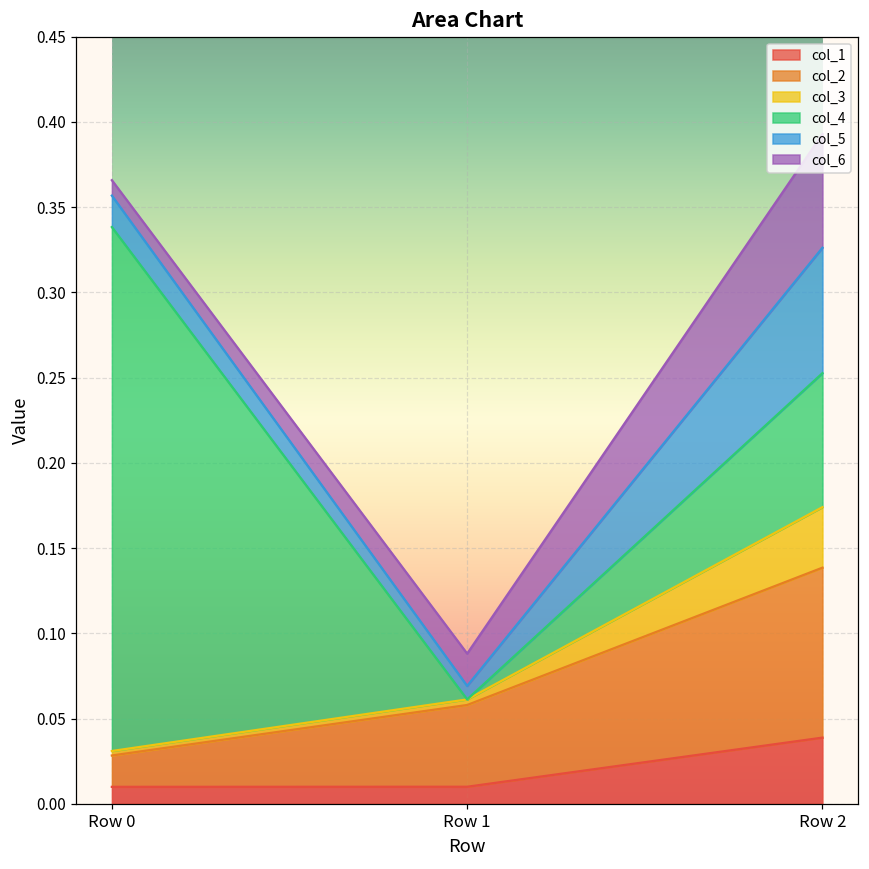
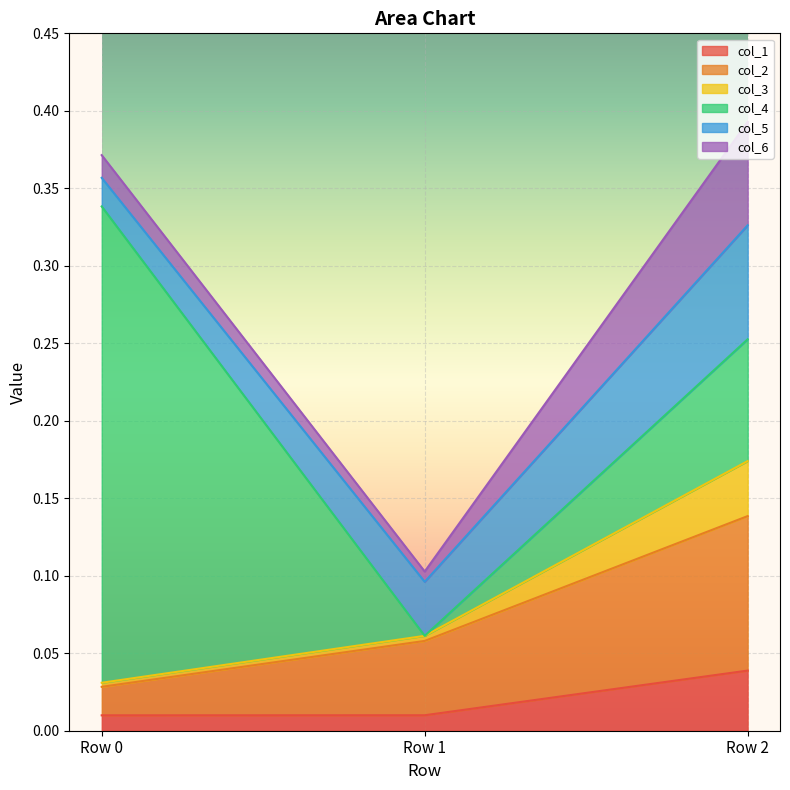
  {
    "col_3": {
      "Row 0": 0.003,
      "Row 2": 0.036
    },
    "col_4": {
      "Row 0": 0.307,
      "Row 2": 0.079
    },
    "col_5": {
      "Row 0": 0.018,
-     "Row 1": 0.008,
+     "Row 1": 0.035,
      "Row 2": 0.074
    },
    "col_6": {
-     "Row 0": 0.009,
-     "Row 1": 0.019
+     "Row 0": 0.015,
+     "Row 1": 0.007
    }
  }
